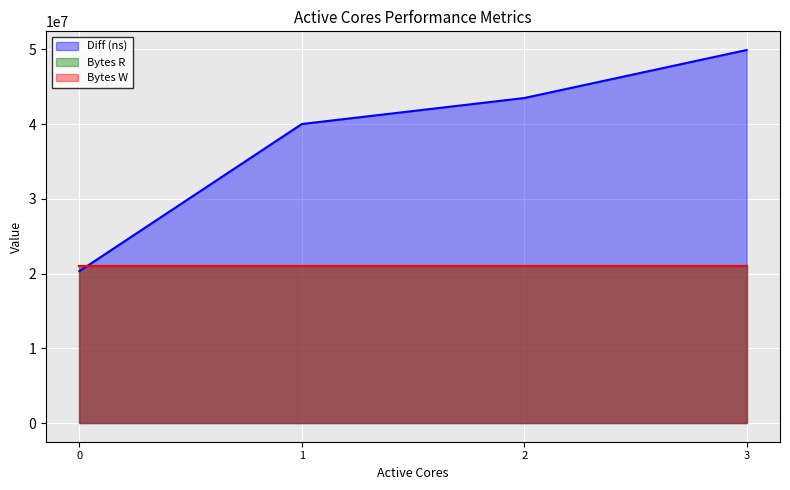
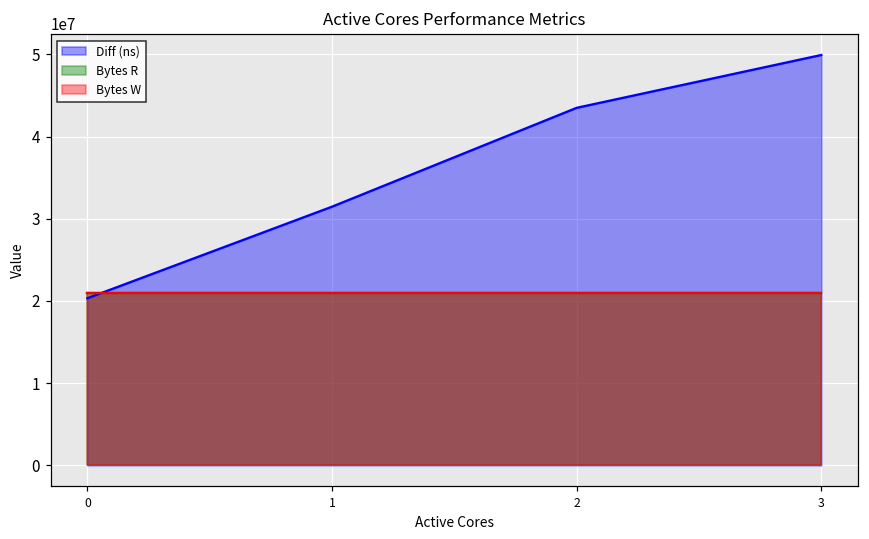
  {
    "Diff (ns)": {
      "0": 20000000,
-     "1": 40000000,
+     "1": 31000000,
      "2": 43000000,
      "3": 50000000
    },
    "Bytes W": {
      "0": 21000000,
      "1": 21000000,
      "2": 21000000,
      "3": 21000000
    }
  }
